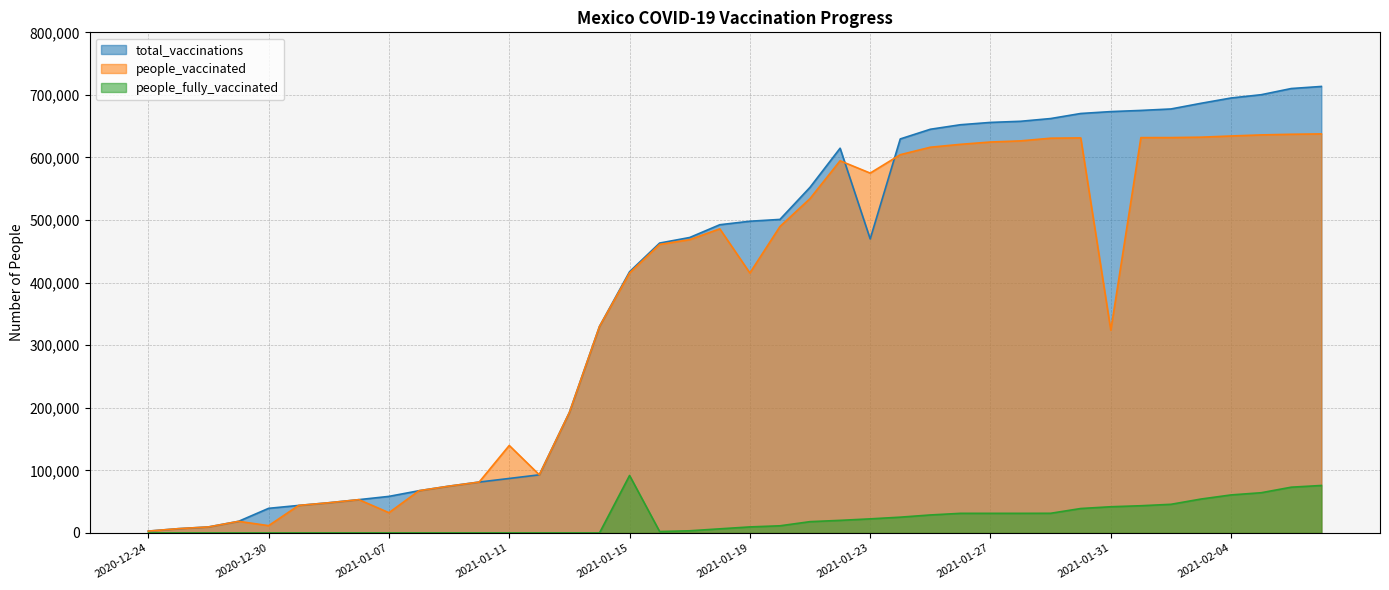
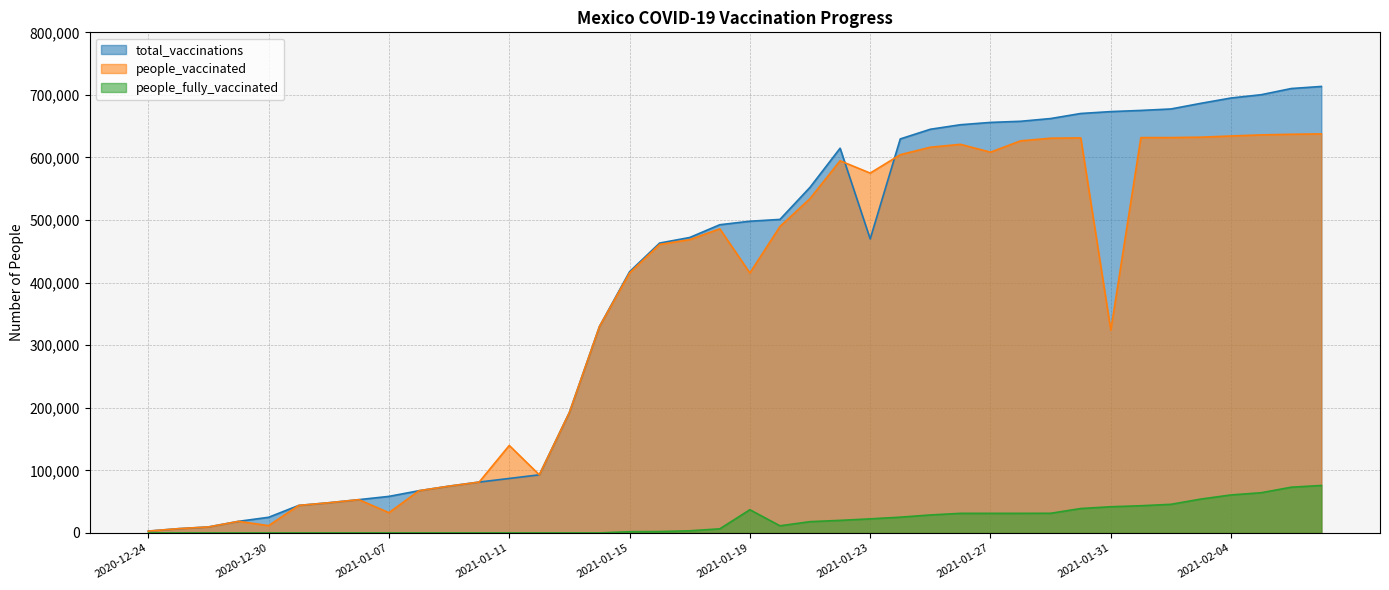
  {
    "total_vaccinations": {
-     "2020-12-30": "40,000",
+     "2020-12-30": "20,000",
      "2021-01-07": "60,000",
      "2021-01-11": "90,000",
      "2021-01-19": "500,000",
      "2021-01-23": "470,000",
      "2021-01-27": "660,000",
      "2021-01-31": "670,000",
      "2021-02-04": "700,000"
    },
    "people_vaccinated": {
      "2020-12-30": "10,000",
      "2021-01-07": "30,000",
      "2021-01-11": "140,000",
      "2021-01-19": "420,000",
      "2021-01-23": "580,000",
-     "2021-01-27": "620,000",
+     "2021-01-27": "610,000",
      "2021-01-31": "320,000",
      "2021-02-04": "630,000"
    },
    "people_fully_vaccinated": {
      "2020-12-30": "0",
      "2021-01-07": "0",
      "2021-01-11": "0",
-     "2021-01-15": "90,000",
-     "2021-01-19": "10,000",
+     "2021-01-15": "0",
+     "2021-01-19": "40,000",
      "2021-01-23": "20,000",
      "2021-01-27": "30,000",
      "2021-01-31": "40,000",
      "2021-02-04": "60,000"
    }
  }
